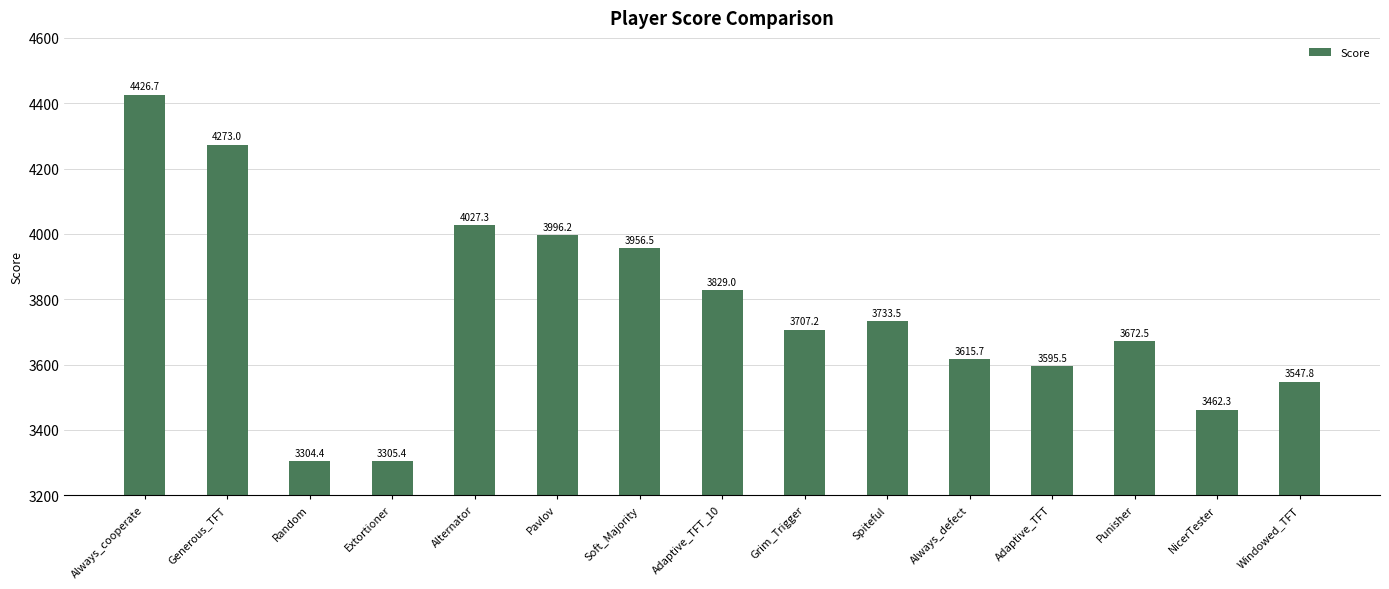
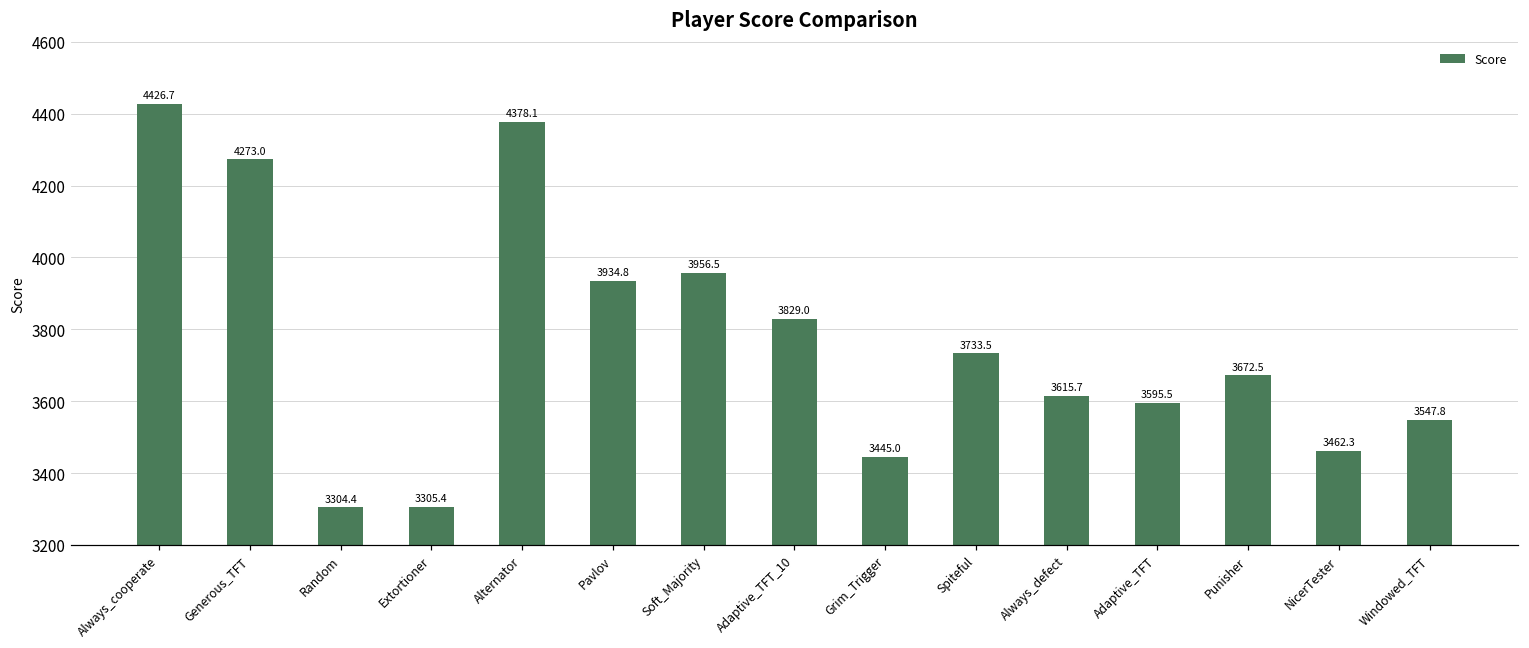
  {
    "Always_cooperate": 4426.7,
    "Generous_TFT": 4273.0,
    "Random": 3304.4,
    "Extortioner": 3305.4,
-   "Alternator": 4027.3,
-   "Pavlov": 3996.2,
+   "Alternator": 4378.1,
+   "Pavlov": 3934.8,
    "Soft_Majority": 3956.5,
    "Adaptive_TFT_10": 3829.0,
-   "Grim_Trigger": 3707.2,
+   "Grim_Trigger": 3445.0,
    "Spiteful": 3733.5,
    "Always_defect": 3615.7,
    "Adaptive_TFT": 3595.5,
    "Punisher": 3672.5,
    "NicerTester": 3462.3,
    "Windowed_TFT": 3547.8
  }
